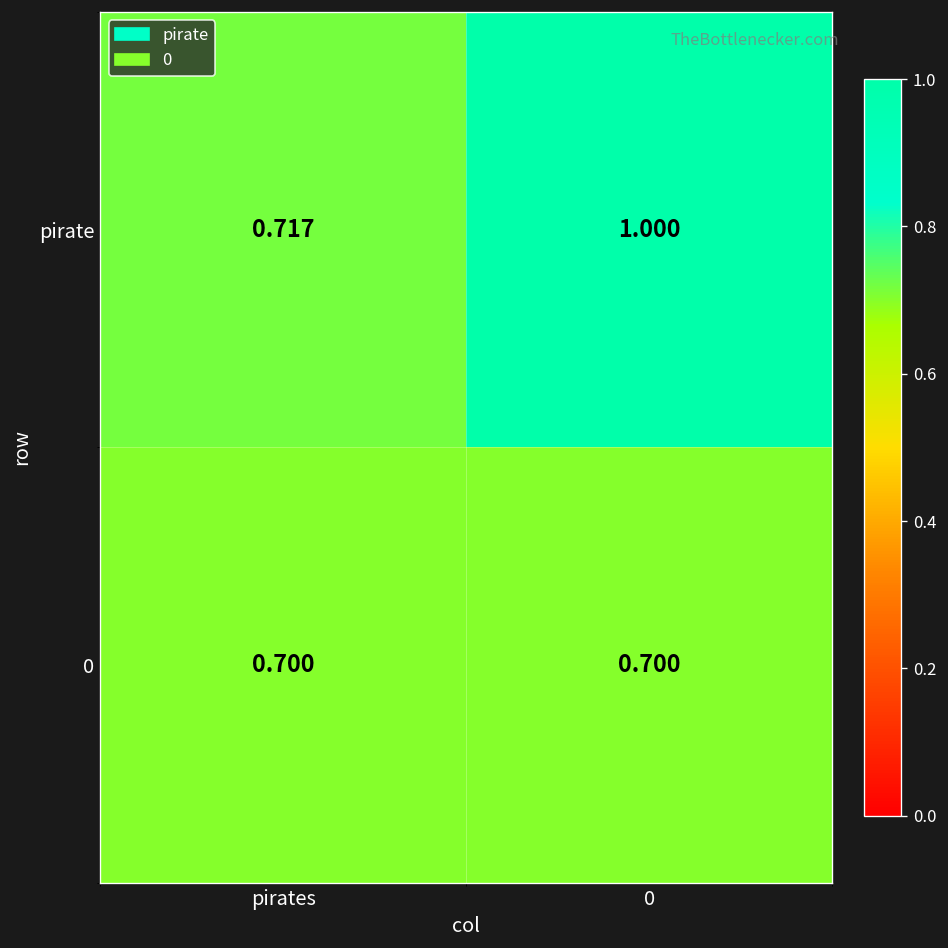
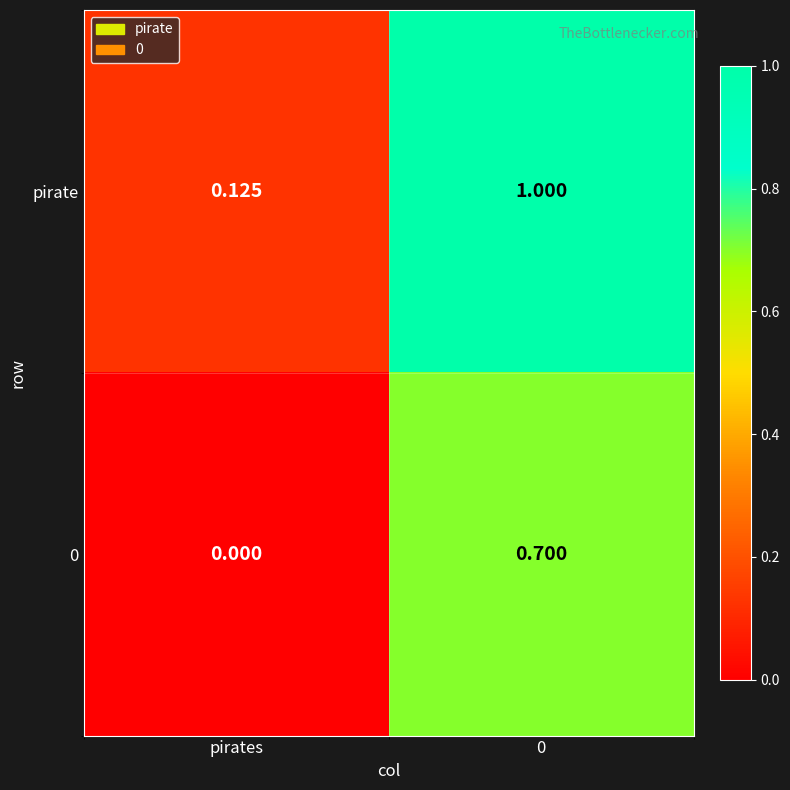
  {
    "pirate": {
-     "pirates": 0.717,
+     "pirates": 0.125,
      "0": 1.000
    },
    "0": {
-     "pirates": 0.700,
+     "pirates": 0.000,
      "0": 0.700
    }
  }
